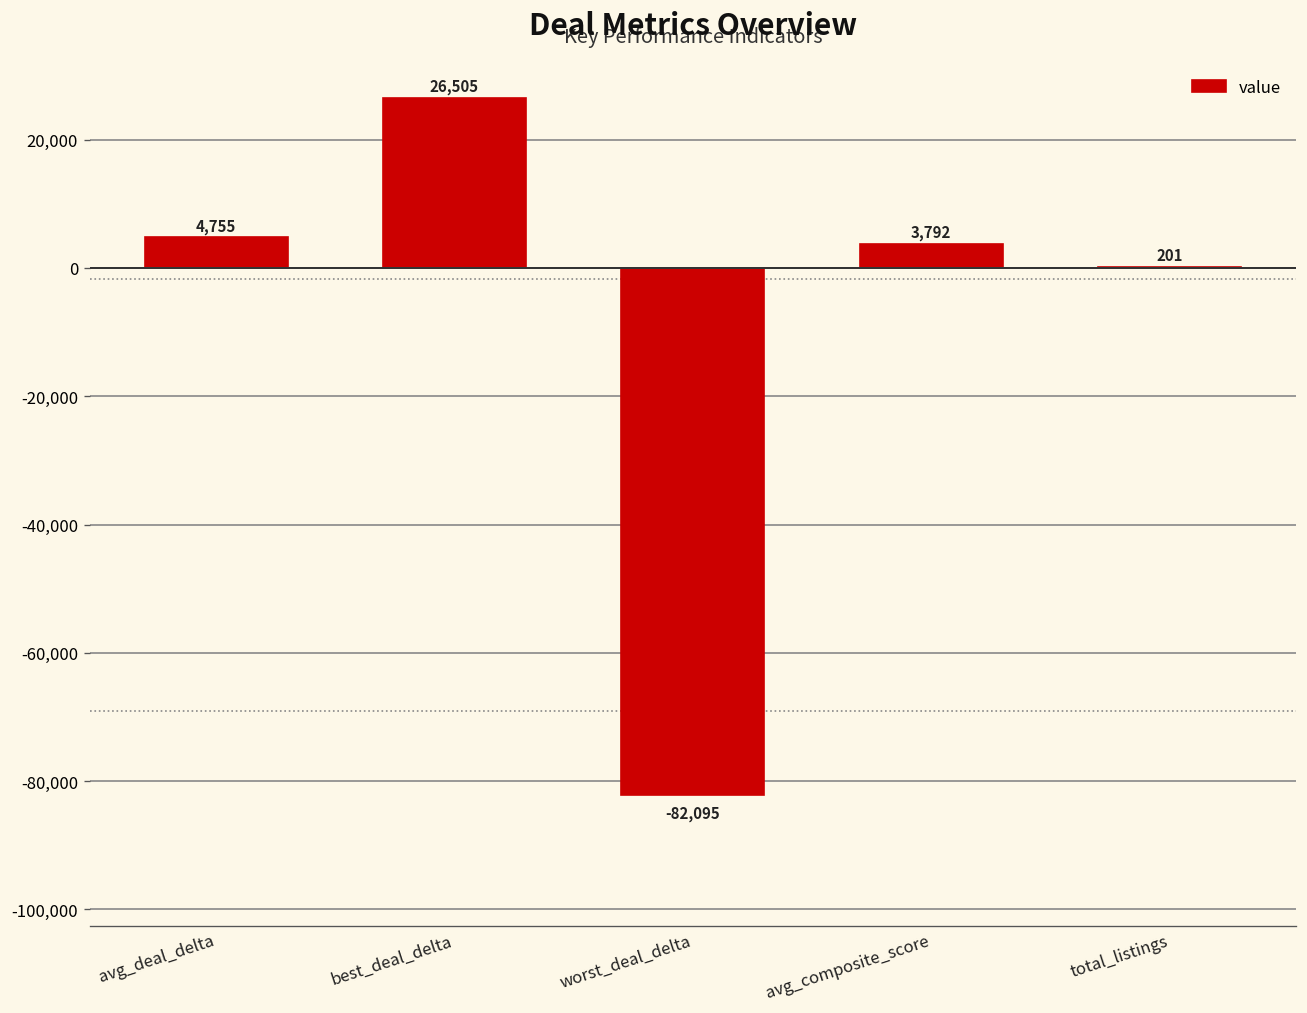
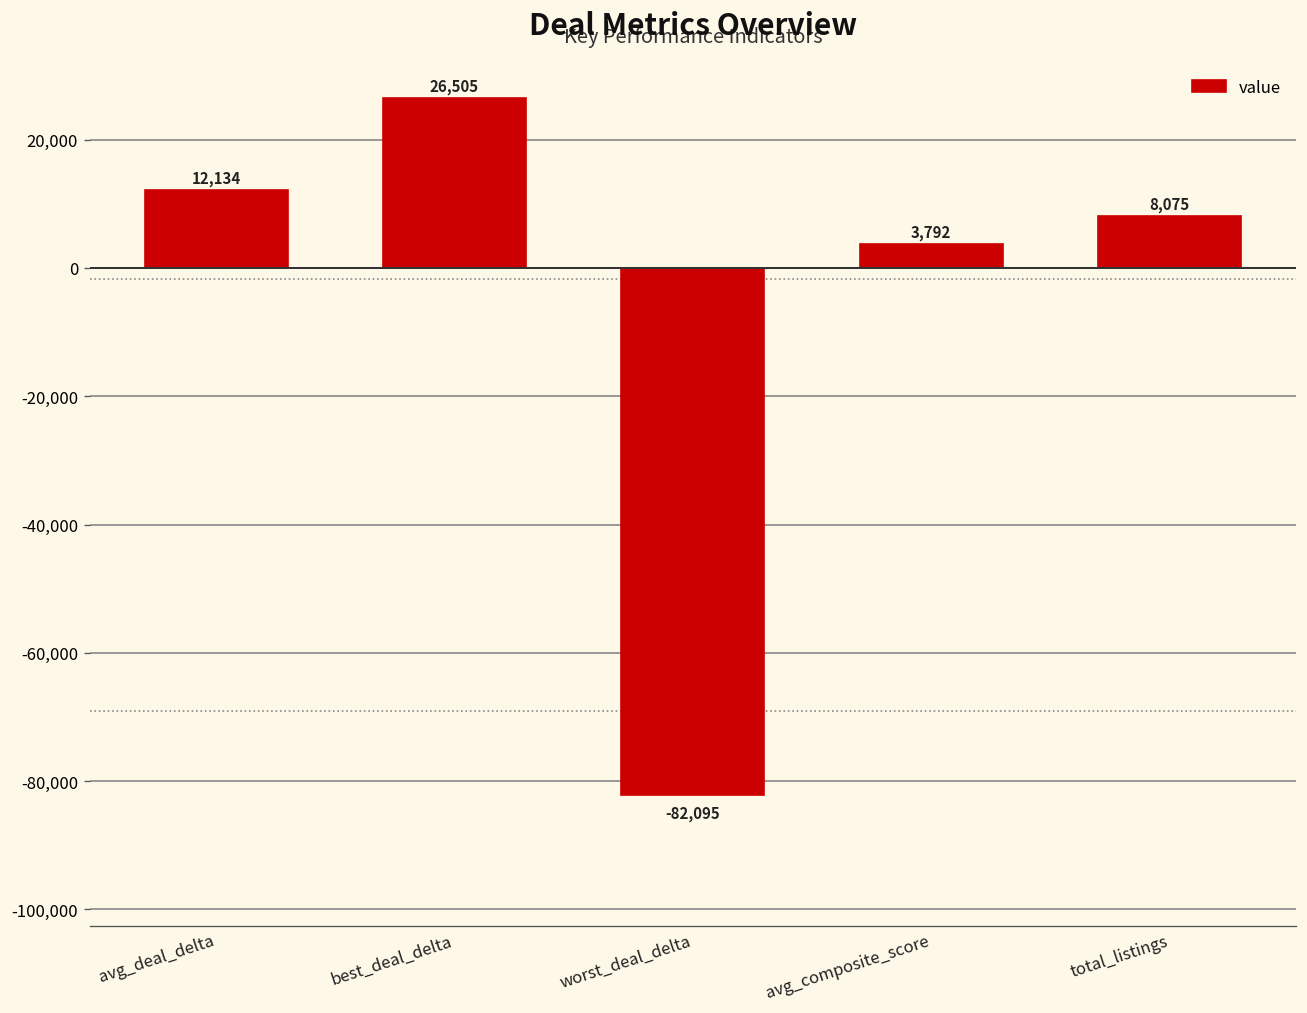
  {
-   "avg_deal_delta": "4,755",
+   "avg_deal_delta": "12,134",
    "best_deal_delta": "26,505",
    "worst_deal_delta": "-82,095",
    "avg_composite_score": "3,792",
-   "total_listings": "201"
+   "total_listings": "8,075"
  }
